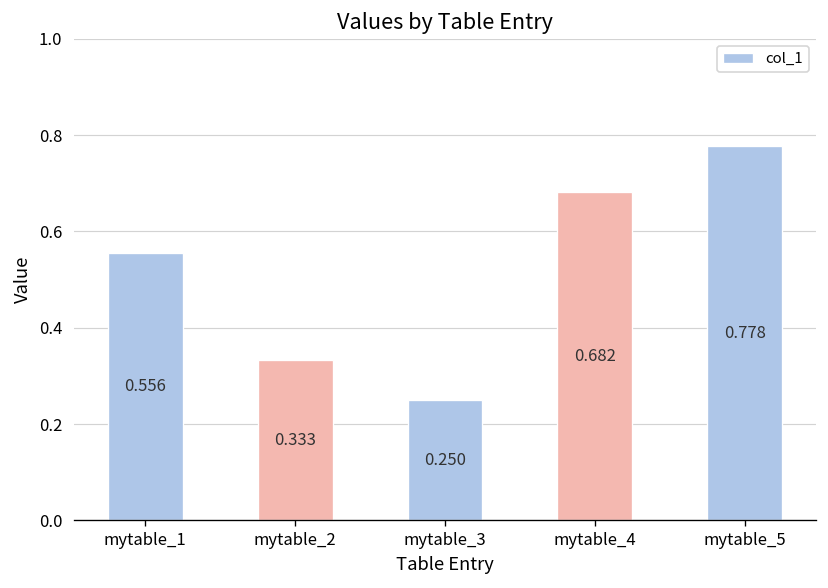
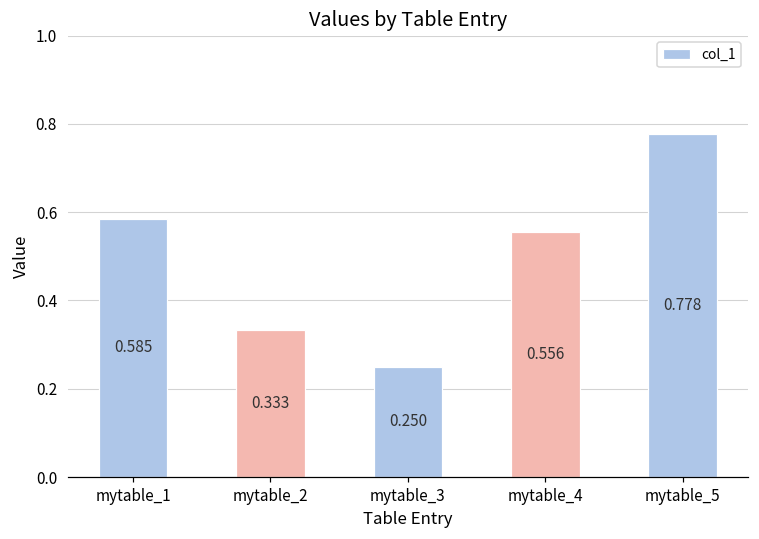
  {
-   "mytable_1": 0.556,
+   "mytable_1": 0.585,
    "mytable_2": 0.333,
    "mytable_3": 0.250,
-   "mytable_4": 0.682,
+   "mytable_4": 0.556,
    "mytable_5": 0.778
  }
